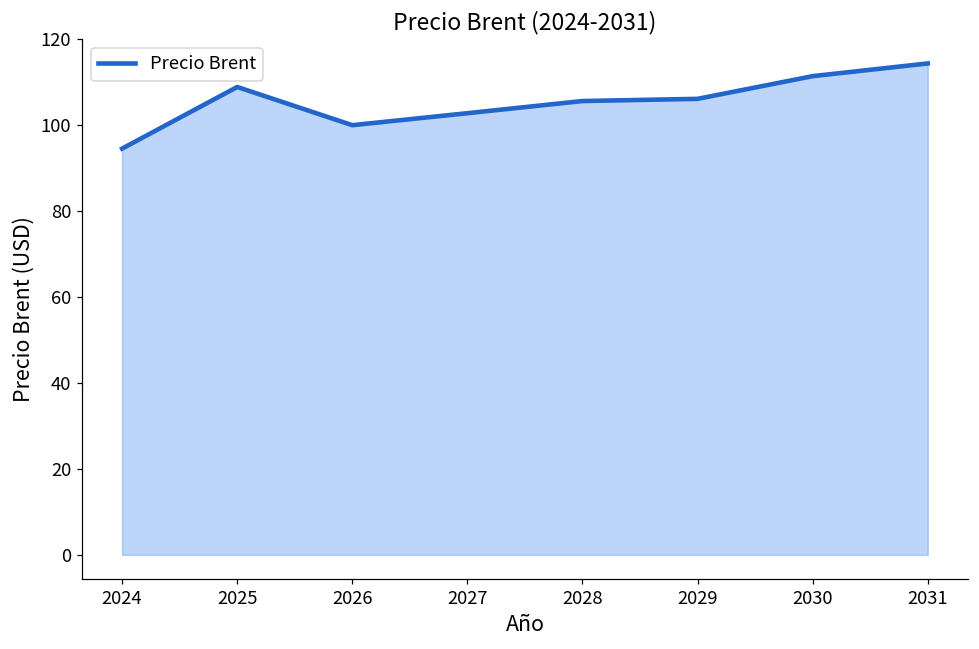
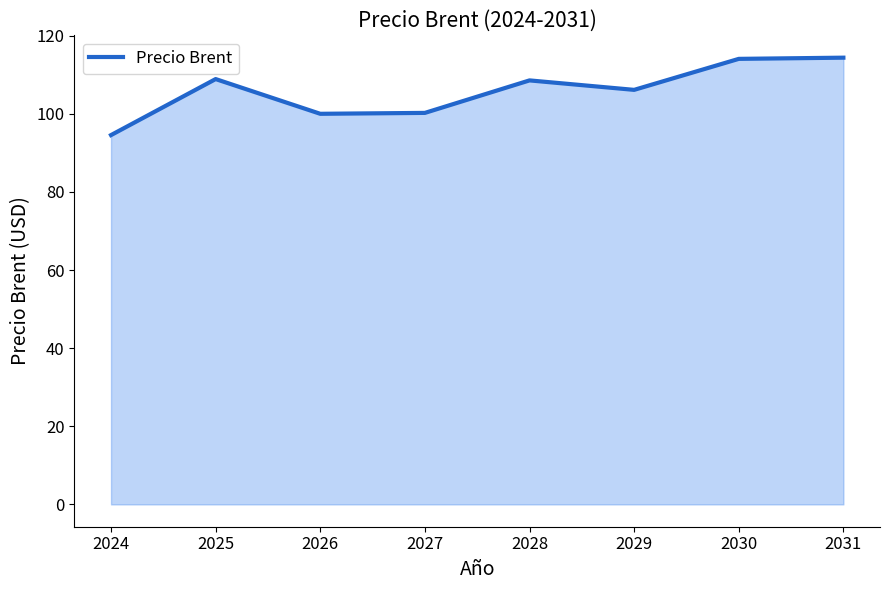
  {
    "2024": 95,
    "2025": 109,
    "2026": 100,
-   "2027": 103,
-   "2028": 106,
+   "2027": 100,
+   "2028": 109,
    "2029": 106,
-   "2030": 111,
+   "2030": 114,
    "2031": 114
  }
